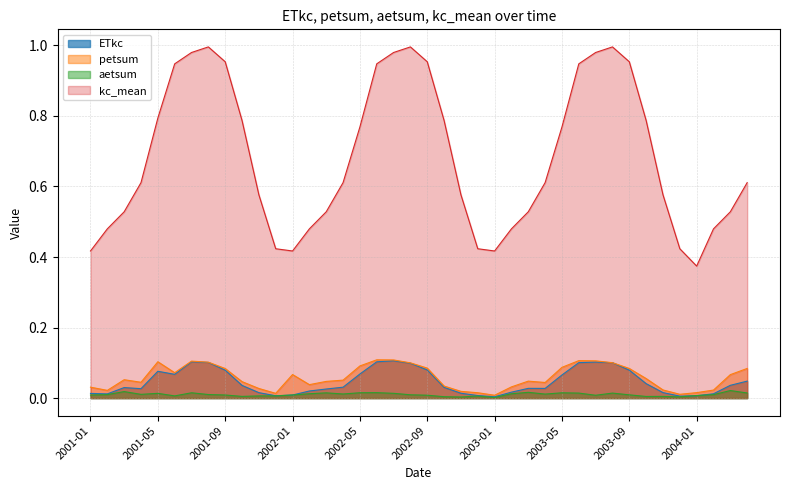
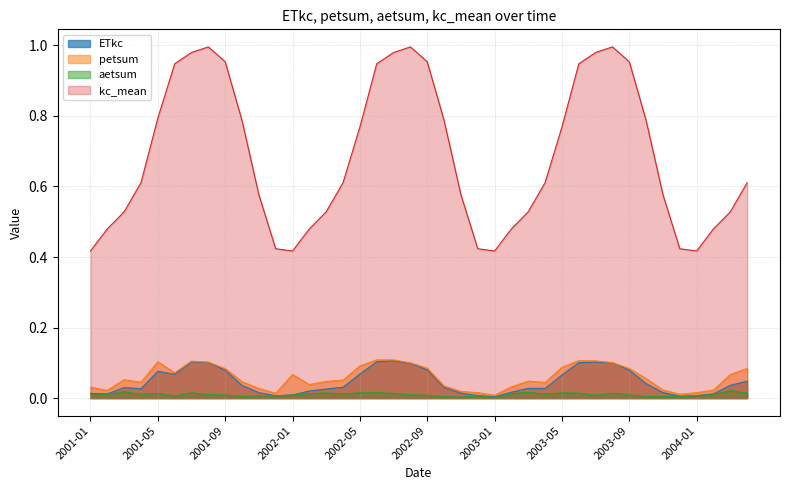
  {
    "ETkc": {
      "2001-05": 0.08,
      "2002-05": 0.07,
      "2003-05": 0.07
    },
    "petsum": {
      "2001-01": 0.03,
      "2001-05": 0.10,
      "2002-01": 0.07,
      "2002-05": 0.09,
      "2003-05": 0.09,
      "2004-01": 0.02
    },
    "aetsum": {
      "2001-05": 0.01,
      "2001-09": 0.01,
      "2002-05": 0.02,
      "2002-09": 0.01,
      "2003-05": 0.02,
      "2003-09": 0.01
    },
    "kc_mean": {
      "2001-01": 0.42,
      "2001-05": 0.79,
      "2001-09": 0.95,
      "2002-01": 0.42,
      "2002-05": 0.77,
      "2002-09": 0.95,
      "2003-01": 0.42,
      "2003-05": 0.77,
      "2003-09": 0.95,
-     "2004-01": 0.37
+     "2004-01": 0.42
    }
  }
